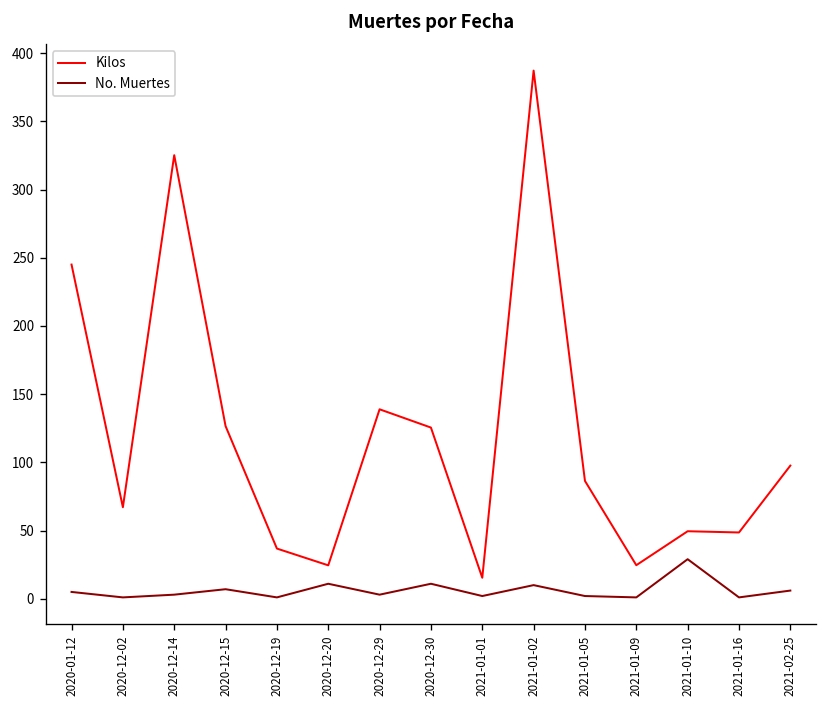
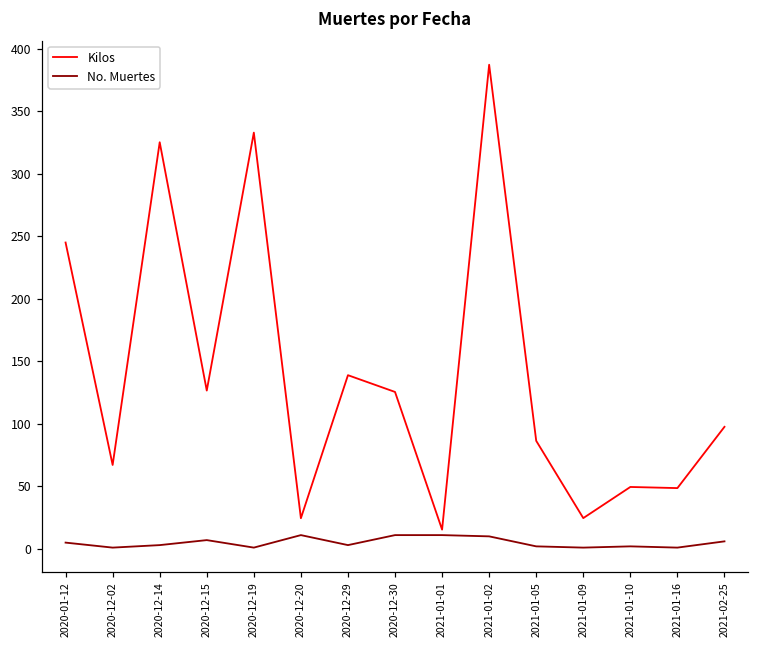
  {
    "Kilos": {
      "2020-01-12": 245,
      "2020-12-02": 67,
      "2020-12-14": 325,
      "2020-12-15": 127,
-     "2020-12-19": 37,
+     "2020-12-19": 333,
      "2020-12-20": 25,
      "2020-12-29": 139,
      "2020-12-30": 126,
      "2021-01-01": 15,
      "2021-01-02": 387,
      "2021-01-05": 86,
      "2021-01-09": 25,
      "2021-01-10": 50,
      "2021-01-16": 49,
      "2021-02-25": 98
    },
    "No. Muertes": {
      "2020-01-12": 5,
      "2020-12-02": 1,
      "2020-12-14": 3,
      "2020-12-15": 7,
      "2020-12-19": 1,
      "2020-12-20": 11,
      "2020-12-29": 3,
      "2020-12-30": 11,
-     "2021-01-01": 2,
+     "2021-01-01": 11,
      "2021-01-02": 10,
      "2021-01-05": 2,
      "2021-01-09": 1,
-     "2021-01-10": 29,
+     "2021-01-10": 2,
      "2021-01-16": 1,
      "2021-02-25": 6
    }
  }
